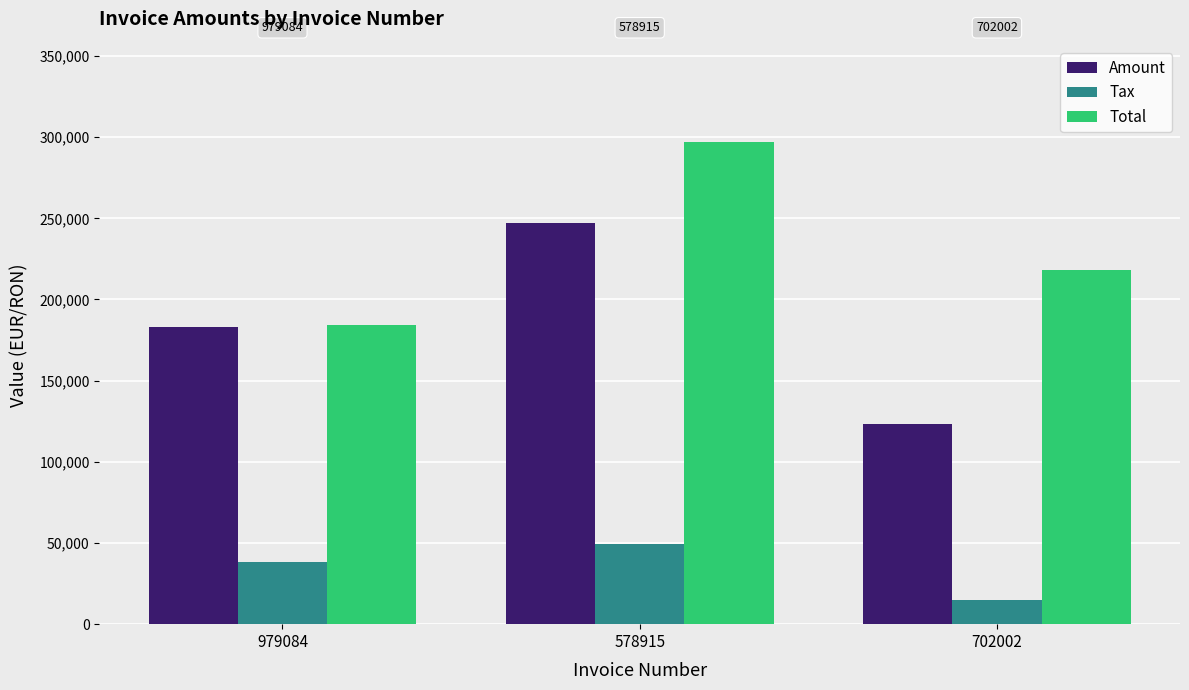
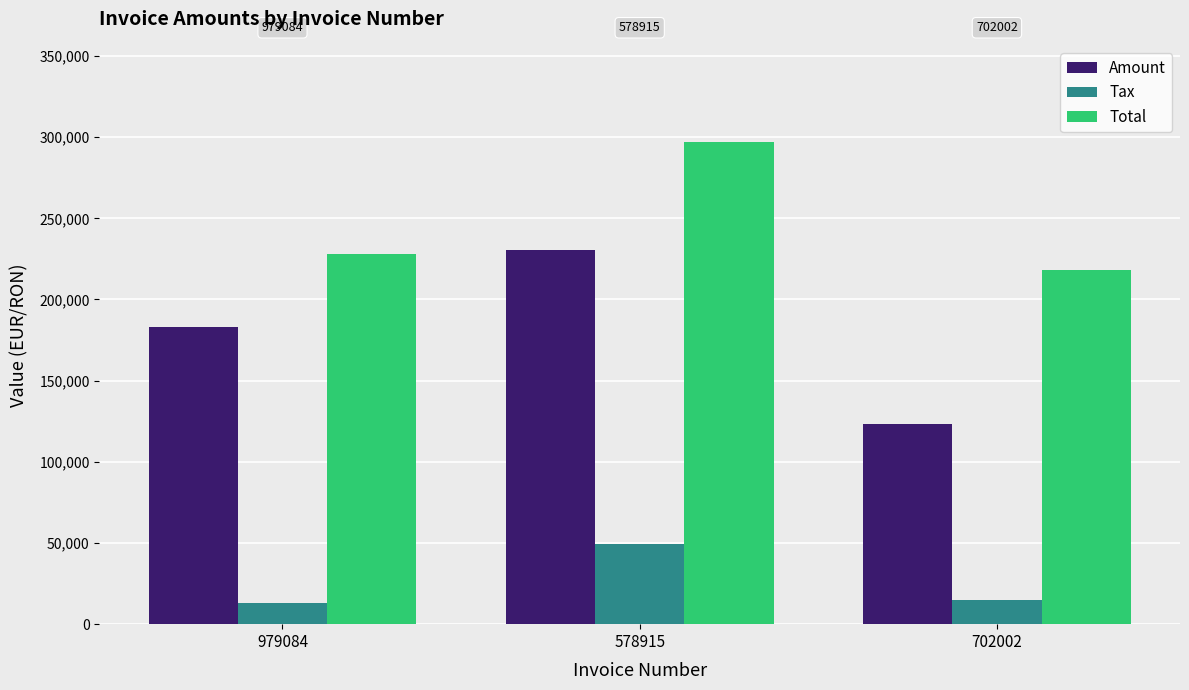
  {
    "Amount": {
      "979084": "183,000",
-     "578915": "247,000",
+     "578915": "231,000",
      "702002": "123,000"
    },
    "Tax": {
-     "979084": "38,000",
+     "979084": "13,000",
      "578915": "49,000",
      "702002": "15,000"
    },
    "Total": {
-     "979084": "184,000",
+     "979084": "228,000",
      "578915": "297,000",
      "702002": "218,000"
    }
  }
